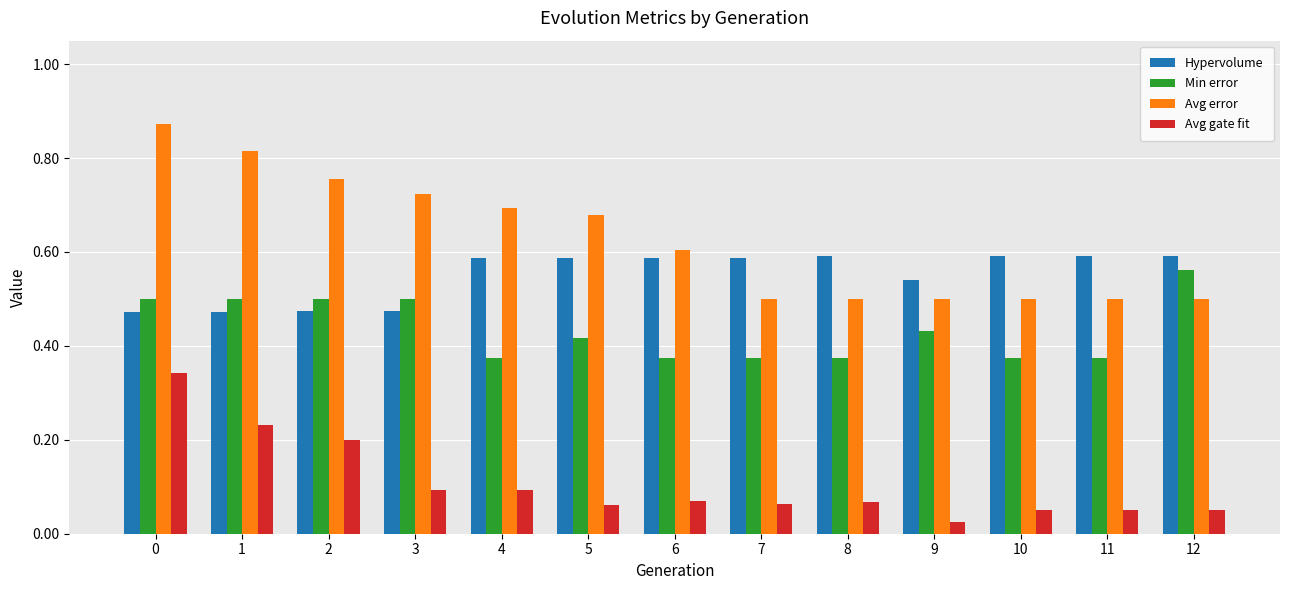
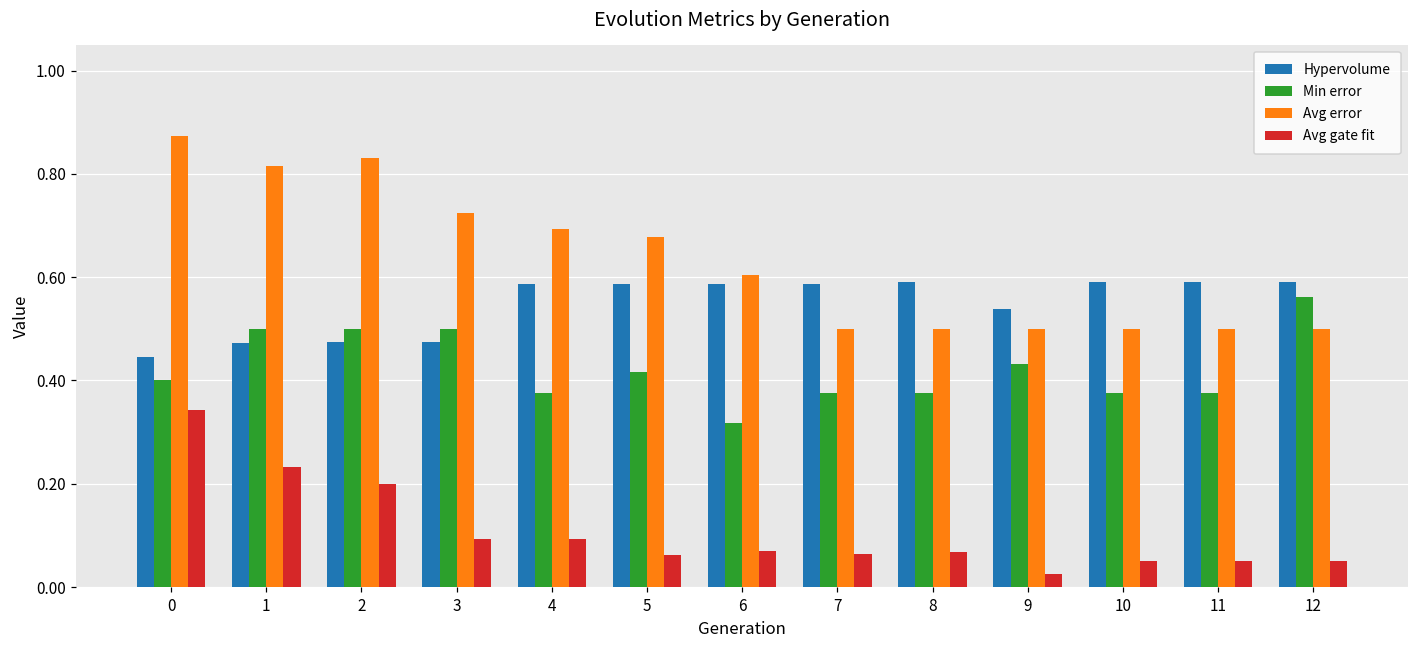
  {
    "Hypervolume": {
-     "0": 0.47,
+     "0": 0.44,
      "1": 0.47,
      "2": 0.48,
      "3": 0.48,
      "4": 0.59,
      "5": 0.59,
      "6": 0.59,
      "7": 0.59,
      "8": 0.59,
      "9": 0.54,
      "10": 0.59,
      "11": 0.59,
      "12": 0.59
    },
    "Min error": {
-     "0": 0.5,
+     "0": 0.4,
      "1": 0.50,
      "2": 0.50,
      "3": 0.50,
      "4": 0.38,
      "5": 0.42,
-     "6": 0.38,
+     "6": 0.32,
      "7": 0.38,
      "8": 0.38,
      "9": 0.43,
      "10": 0.38,
      "11": 0.38,
      "12": 0.56
    },
    "Avg error": {
      "0": 0.87,
      "1": 0.82,
-     "2": 0.75,
+     "2": 0.83,
      "3": 0.72,
      "4": 0.69,
      "5": 0.68,
      "6": 0.60,
      "7": 0.50,
      "8": 0.50,
      "9": 0.50,
      "10": 0.50,
      "11": 0.50,
      "12": 0.50
    },
    "Avg gate fit": {
      "0": 0.34,
      "1": 0.23,
      "2": 0.20,
      "3": 0.09,
      "4": 0.09,
      "5": 0.06,
      "6": 0.07,
      "7": 0.06,
      "8": 0.07,
      "9": 0.03,
      "10": 0.05,
      "11": 0.05,
      "12": 0.05
    }
  }
